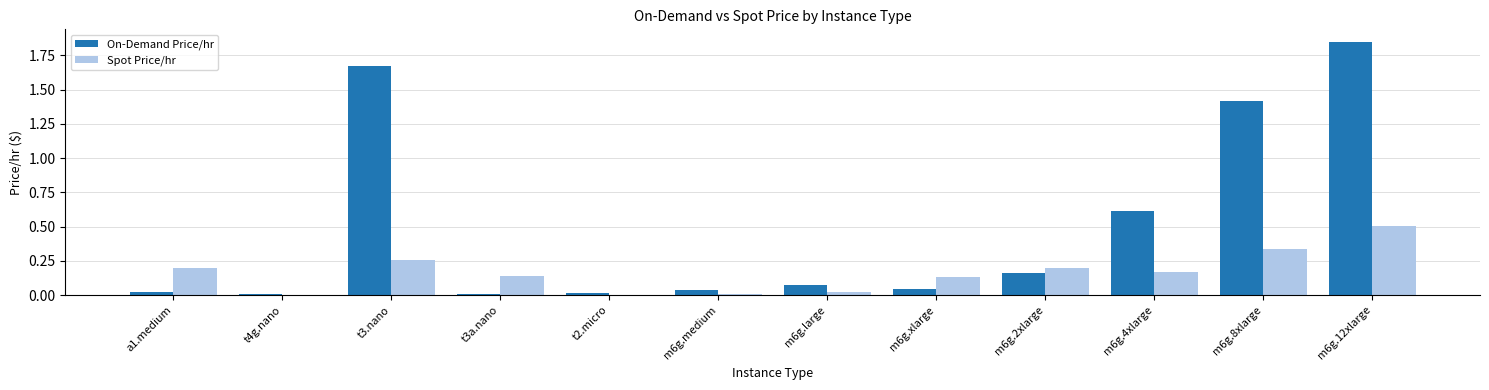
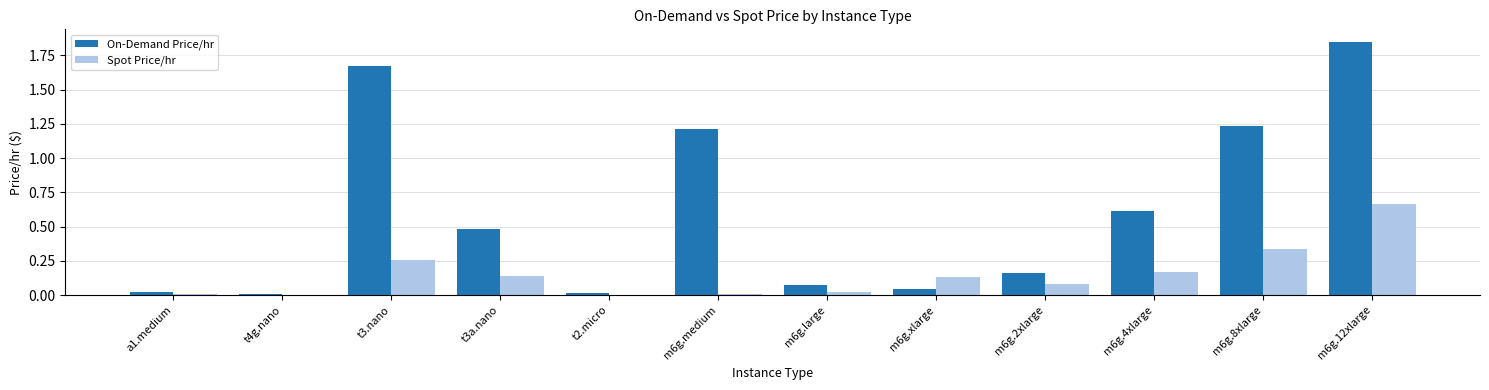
  {
    "On-Demand Price/hr": {
      "a1.medium": 0.03,
      "t3.nano": 1.67,
-     "t3a.nano": 0.00,
-     "m6g.medium": 0.04,
+     "t3a.nano": 0.49,
+     "m6g.medium": 1.21,
      "m6g.large": 0.08,
      "m6g.xlarge": 0.05,
      "m6g.2xlarge": 0.16,
      "m6g.4xlarge": 0.62,
-     "m6g.8xlarge": 1.42,
+     "m6g.8xlarge": 1.23,
      "m6g.12xlarge": 1.85
    },
    "Spot Price/hr": {
-     "a1.medium": 0.20,
+     "a1.medium": 0.00,
      "t3.nano": 0.26,
      "t3a.nano": 0.14,
      "m6g.large": 0.02,
      "m6g.xlarge": 0.13,
-     "m6g.2xlarge": 0.20,
+     "m6g.2xlarge": 0.08,
      "m6g.4xlarge": 0.17,
      "m6g.8xlarge": 0.34,
-     "m6g.12xlarge": 0.50
+     "m6g.12xlarge": 0.66
    }
  }
